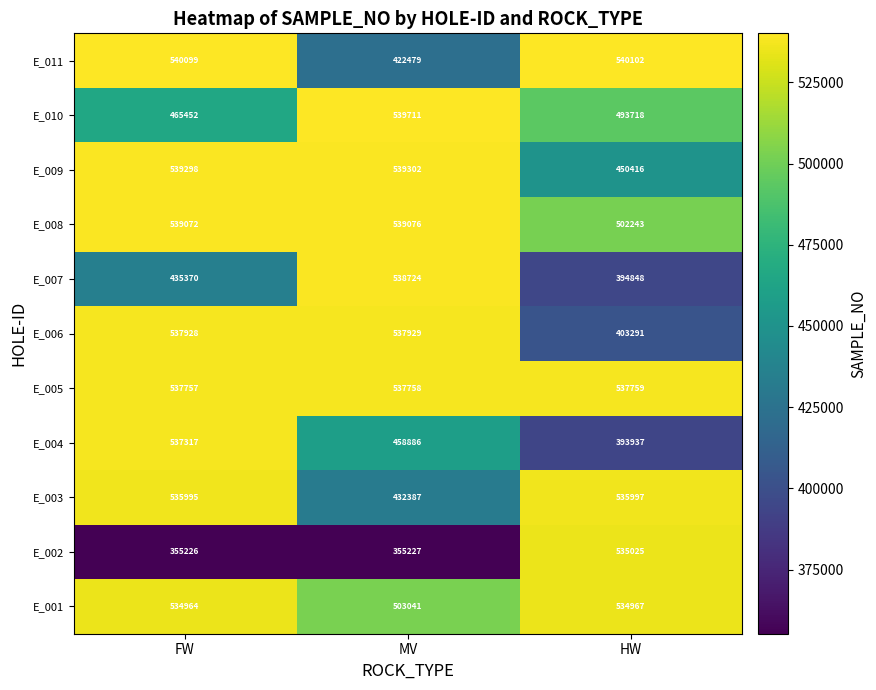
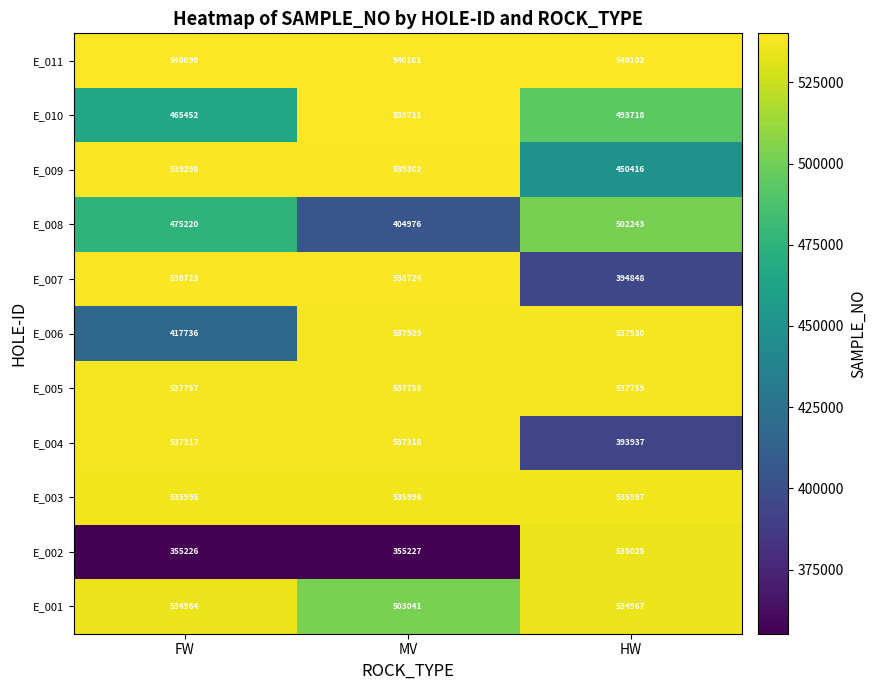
  {
    "E_011": {
      "FW": 540099,
-     "MV": 422479,
+     "MV": 540101,
      "HW": 540102
    },
    "E_010": {
      "FW": 465452,
      "MV": 539711,
      "HW": 493718
    },
    "E_009": {
      "FW": 539298,
      "MV": 539302,
      "HW": 450416
    },
    "E_008": {
-     "FW": 539072,
-     "MV": 539076,
+     "FW": 475220,
+     "MV": 404976,
      "HW": 502243
    },
    "E_007": {
-     "FW": 435370,
+     "FW": 538723,
      "MV": 538724,
      "HW": 394848
    },
    "E_006": {
-     "FW": 537928,
+     "FW": 417736,
      "MV": 537929,
-     "HW": 403291
+     "HW": 537930
    },
    "E_005": {
      "FW": 537757,
      "MV": 537758,
      "HW": 537759
    },
    "E_004": {
      "FW": 537317,
-     "MV": 458886,
+     "MV": 537318,
      "HW": 393937
    },
    "E_003": {
      "FW": 535995,
-     "MV": 432387,
+     "MV": 535996,
      "HW": 535997
    },
    "E_002": {
      "FW": 355226,
      "MV": 355227,
      "HW": 535025
    },
    "E_001": {
      "FW": 534964,
      "MV": 503041,
      "HW": 534967
    }
  }
